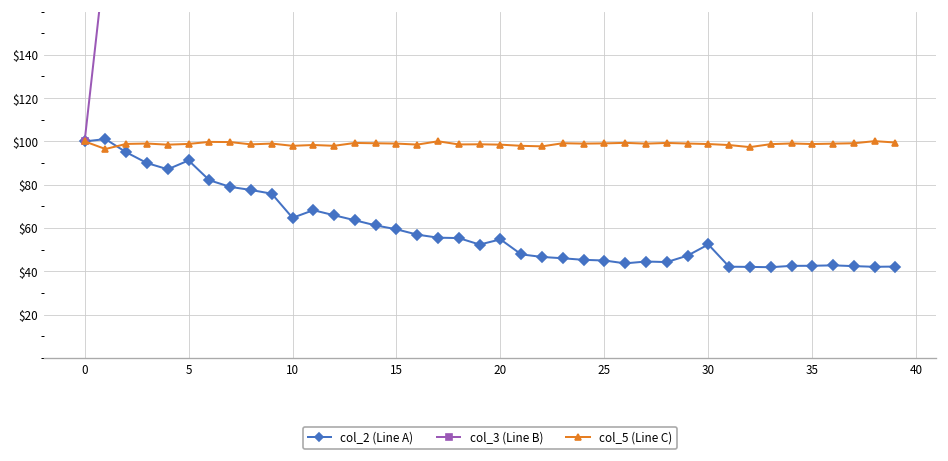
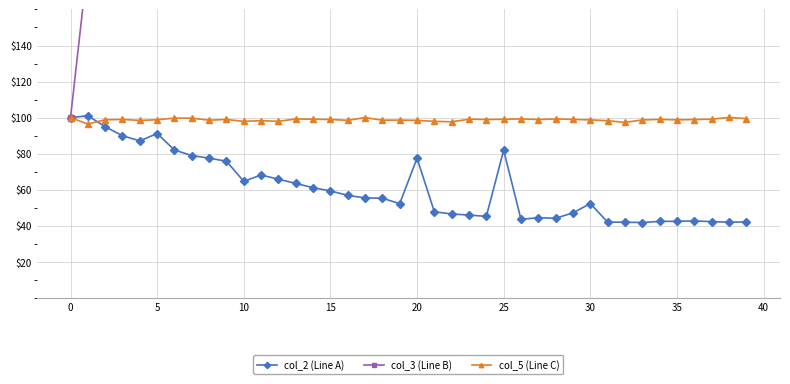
  {
    "col_2 (Line A)": {
      "5": "$91",
      "10": "$65",
      "15": "$59",
-     "20": "$55",
-     "25": "$45",
+     "20": "$78",
+     "25": "$82",
      "30": "$52",
      "35": "$43"
    },
    "col_5 (Line C)": {
      "5": "$99",
      "10": "$98",
      "15": "$99",
      "20": "$98",
      "25": "$99",
      "30": "$99",
      "35": "$99"
    }
  }
